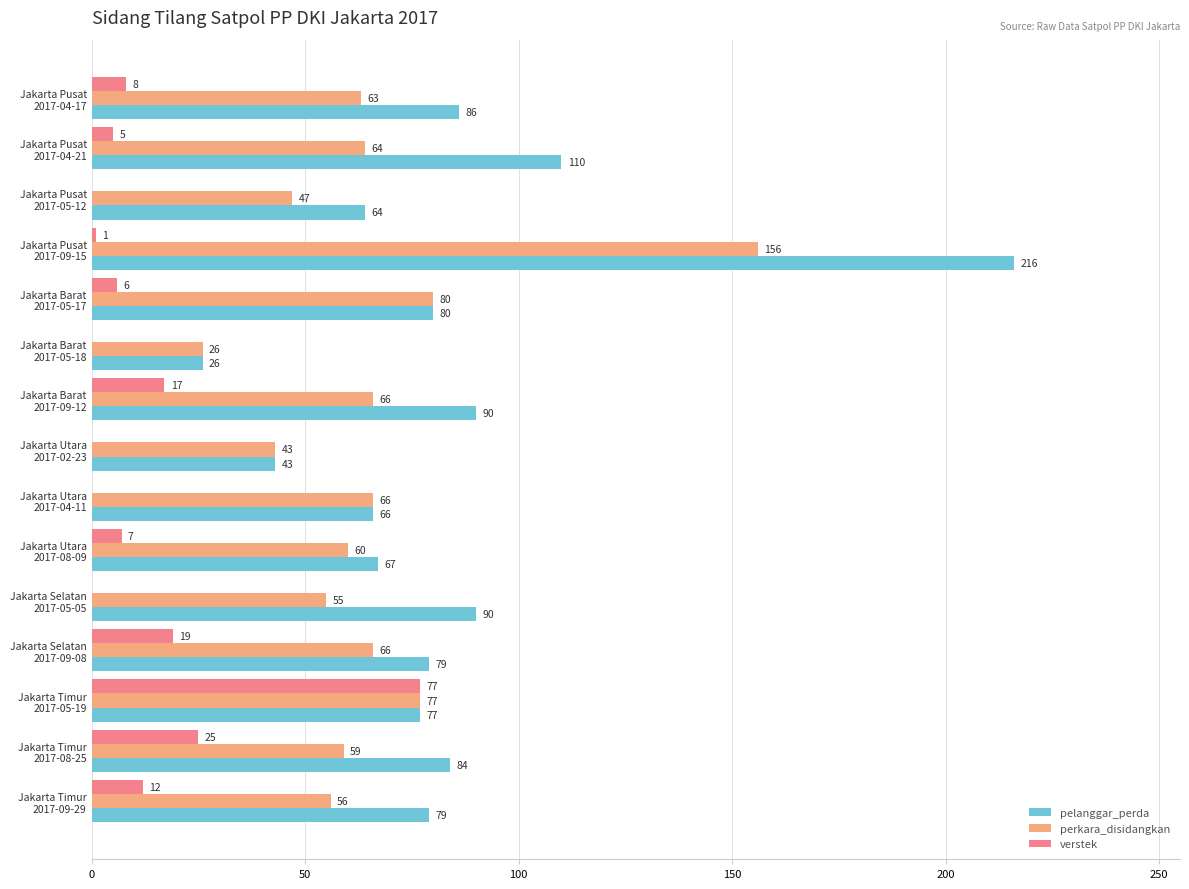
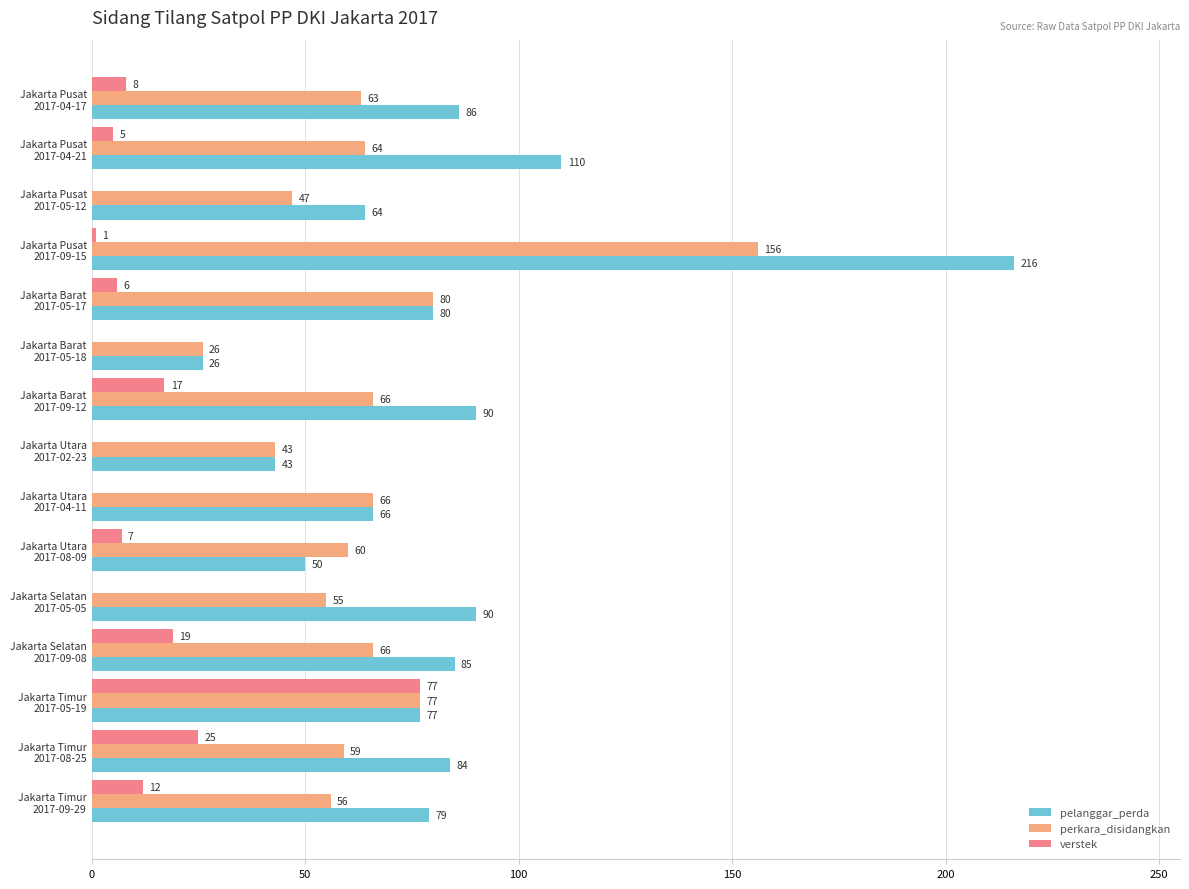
  {
    "pelanggar_perda": {
      "Jakarta Pusat 2017-04-17": 86,
      "Jakarta Pusat 2017-04-21": 110,
      "Jakarta Pusat 2017-05-12": 64,
      "Jakarta Pusat 2017-09-15": 216,
      "Jakarta Barat 2017-05-17": 80,
      "Jakarta Barat 2017-05-18": 26,
      "Jakarta Barat 2017-09-12": 90,
      "Jakarta Utara 2017-02-23": 43,
      "Jakarta Utara 2017-04-11": 66,
-     "Jakarta Utara 2017-08-09": 67,
+     "Jakarta Utara 2017-08-09": 50,
      "Jakarta Selatan 2017-05-05": 90,
-     "Jakarta Selatan 2017-09-08": 79,
+     "Jakarta Selatan 2017-09-08": 85,
      "Jakarta Timur 2017-05-19": 77,
      "Jakarta Timur 2017-08-25": 84,
      "Jakarta Timur 2017-09-29": 79
    }
  }
